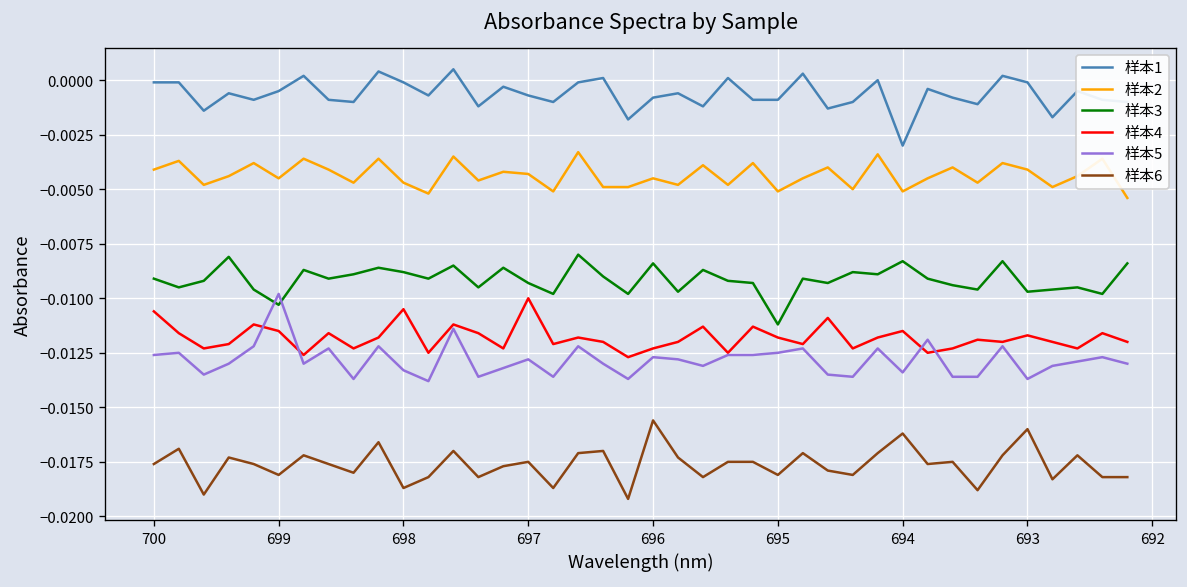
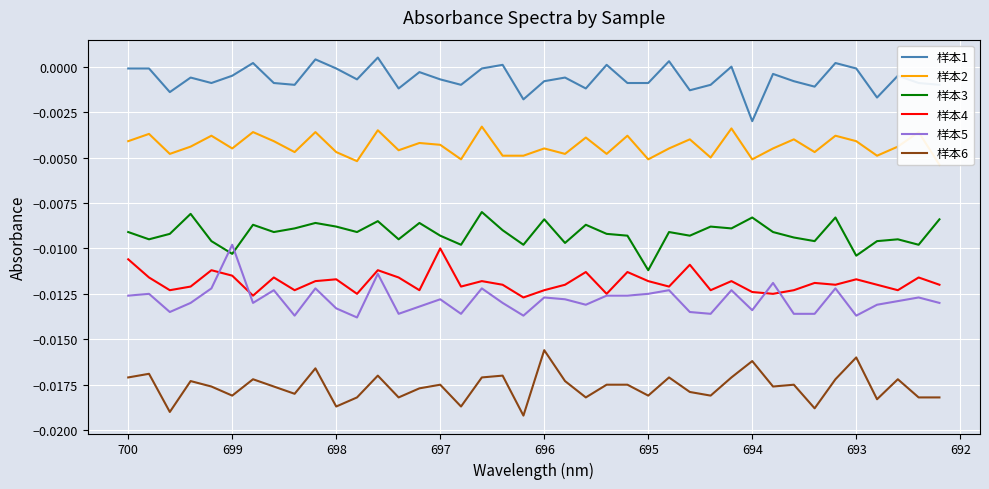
  {
    "样本1": {
      "700": -0.0001,
      "699": -0.0005,
      "698": -0.0001,
      "697": -0.0007,
      "696": -0.0008,
      "695": -0.0009,
      "694": -0.0030,
      "693": -0.0001
    },
    "样本2": {
      "700": -0.0041,
      "699": -0.0045,
      "698": -0.0047,
      "697": -0.0043,
      "696": -0.0045,
      "695": -0.0051,
      "694": -0.0051,
      "693": -0.0041
    },
    "样本3": {
      "700": -0.0091,
      "699": -0.0103,
      "698": -0.0088,
      "697": -0.0093,
      "696": -0.0084,
      "695": -0.0112,
      "694": -0.0083,
-     "693": -0.0097
+     "693": -0.0104
    },
    "样本4": {
      "700": -0.0106,
      "699": -0.0115,
-     "698": -0.0105,
+     "698": -0.0117,
      "697": -0.0100,
      "696": -0.0123,
      "695": -0.0118,
-     "694": -0.0115,
+     "694": -0.0124,
      "693": -0.0117
    },
    "样本5": {
      "700": -0.0126,
      "699": -0.0098,
      "698": -0.0133,
      "697": -0.0128,
      "696": -0.0127,
      "695": -0.0125,
      "694": -0.0134,
      "693": -0.0137
    },
    "样本6": {
-     "700": -0.0176,
+     "700": -0.0171,
      "699": -0.0181,
      "698": -0.0187,
      "697": -0.0175,
      "696": -0.0156,
      "695": -0.0181,
      "694": -0.0162,
      "693": -0.0160
    }
  }
